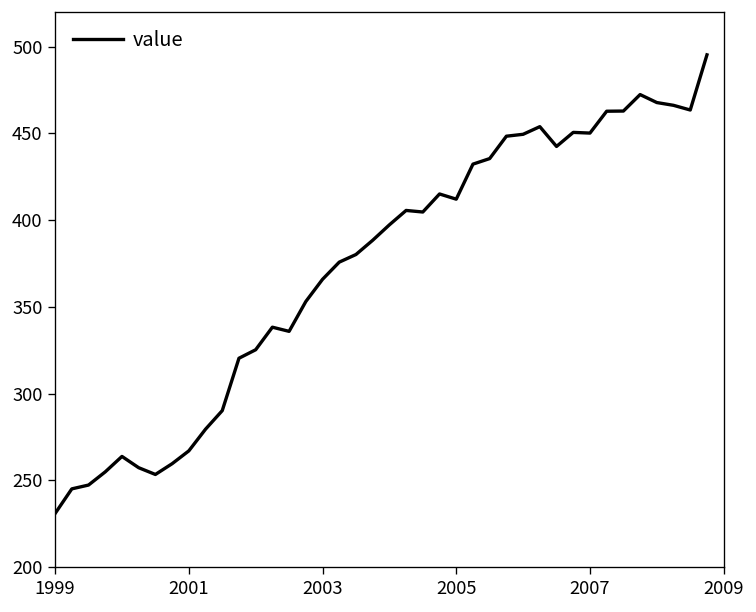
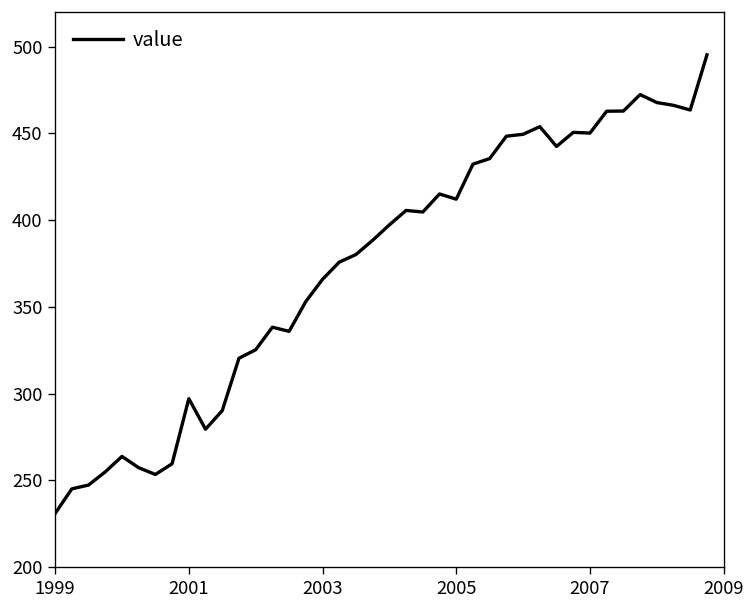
  {
    "1999": 231,
-   "2001": 267,
+   "2001": 297,
    "2003": 366,
    "2005": 412,
    "2007": 450
  }
